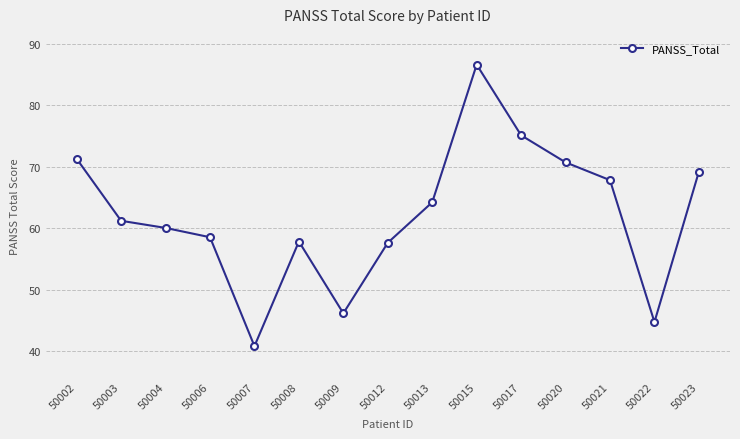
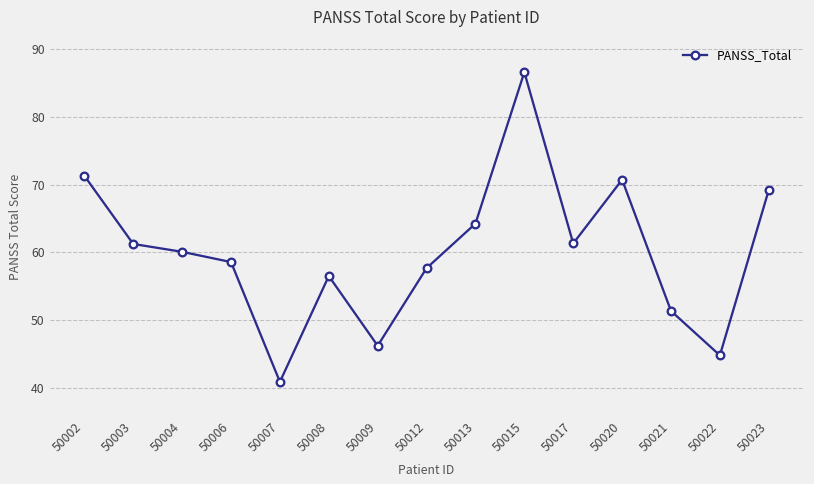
  {
    "50002": 71,
    "50003": 61,
    "50004": 60,
    "50006": 59,
    "50007": 41,
-   "50008": 58,
+   "50008": 57,
    "50009": 46,
    "50012": 58,
    "50013": 64,
    "50015": 87,
-   "50017": 75,
+   "50017": 61,
    "50020": 71,
-   "50021": 68,
+   "50021": 51,
    "50022": 45,
    "50023": 69
  }
